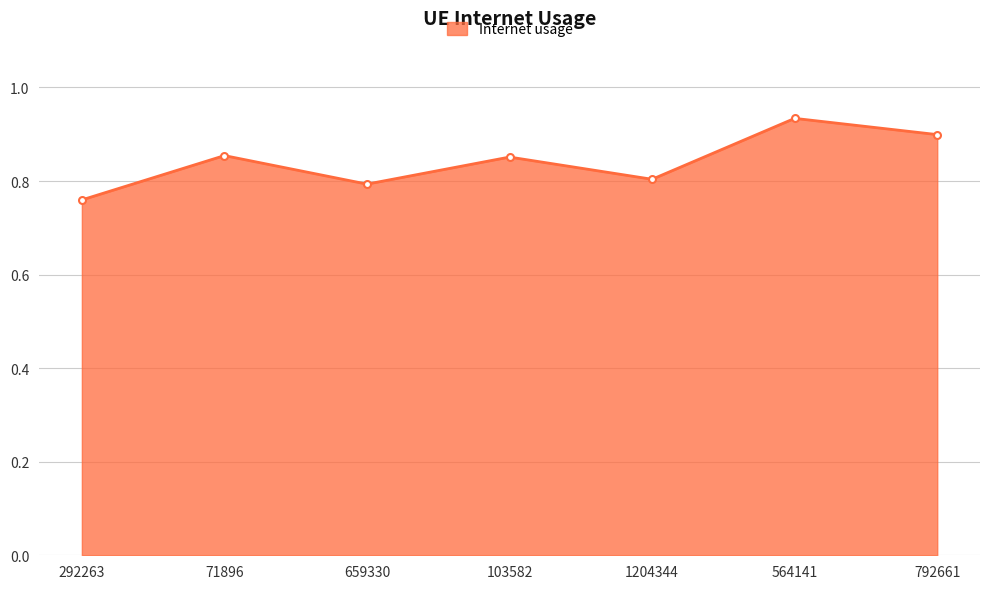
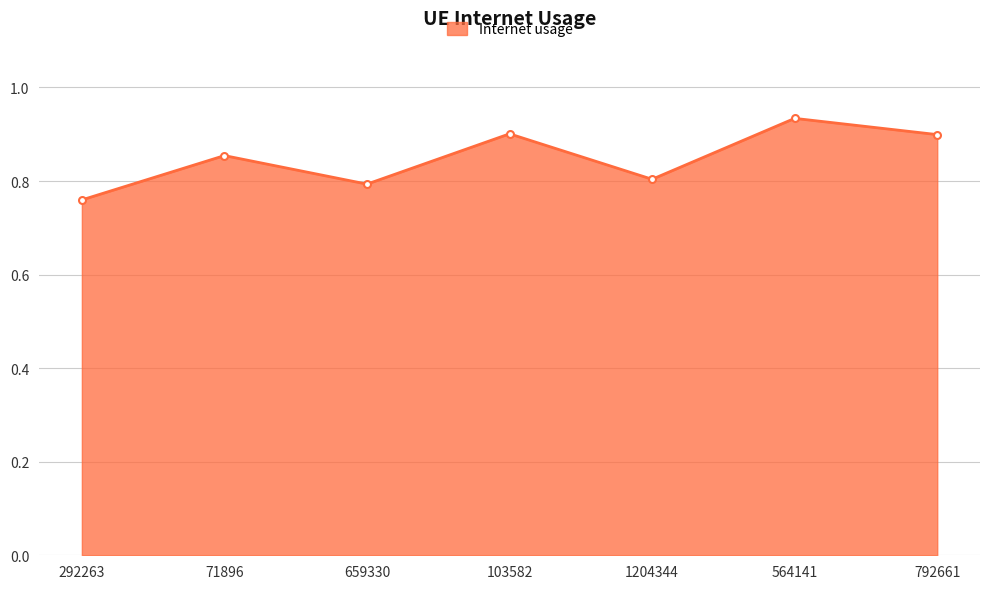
  {
    "292263": 0.76,
    "71896": 0.85,
    "659330": 0.79,
-   "103582": 0.85,
+   "103582": 0.90,
    "1204344": 0.80,
    "564141": 0.93,
    "792661": 0.90
  }
